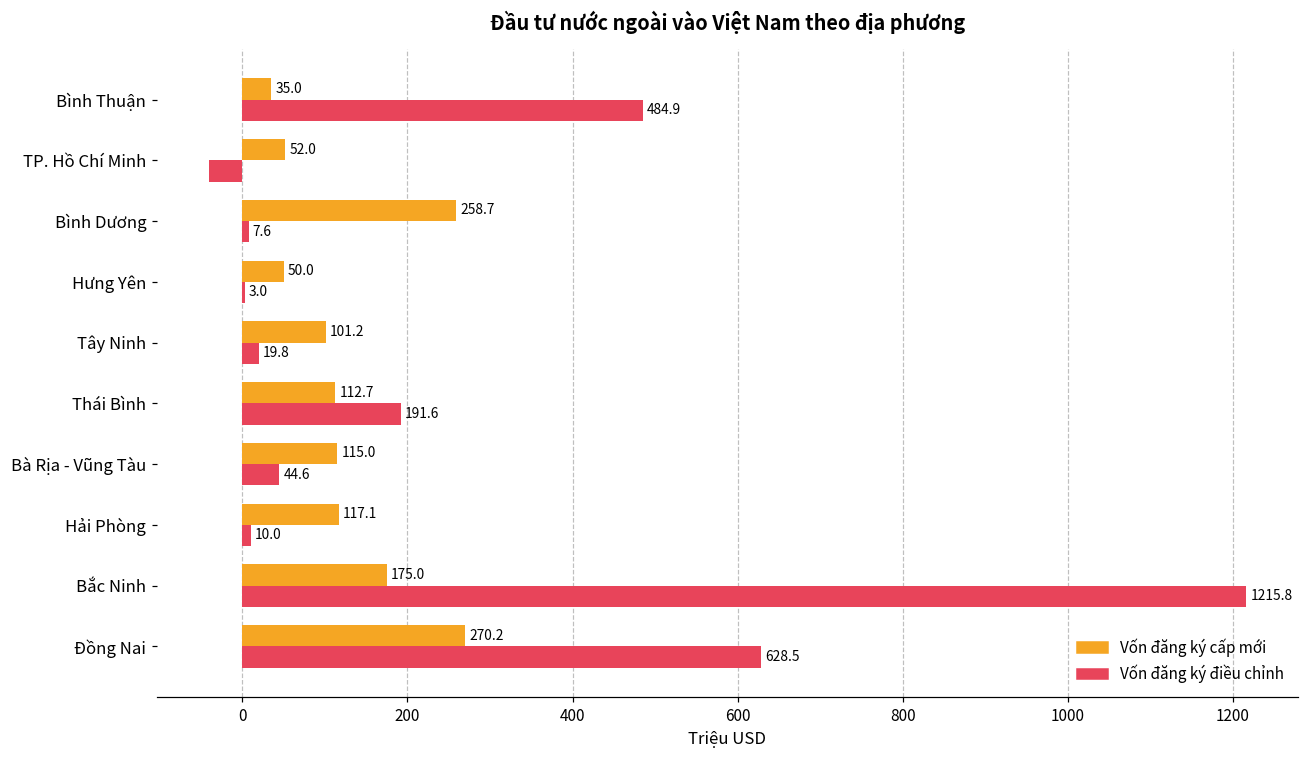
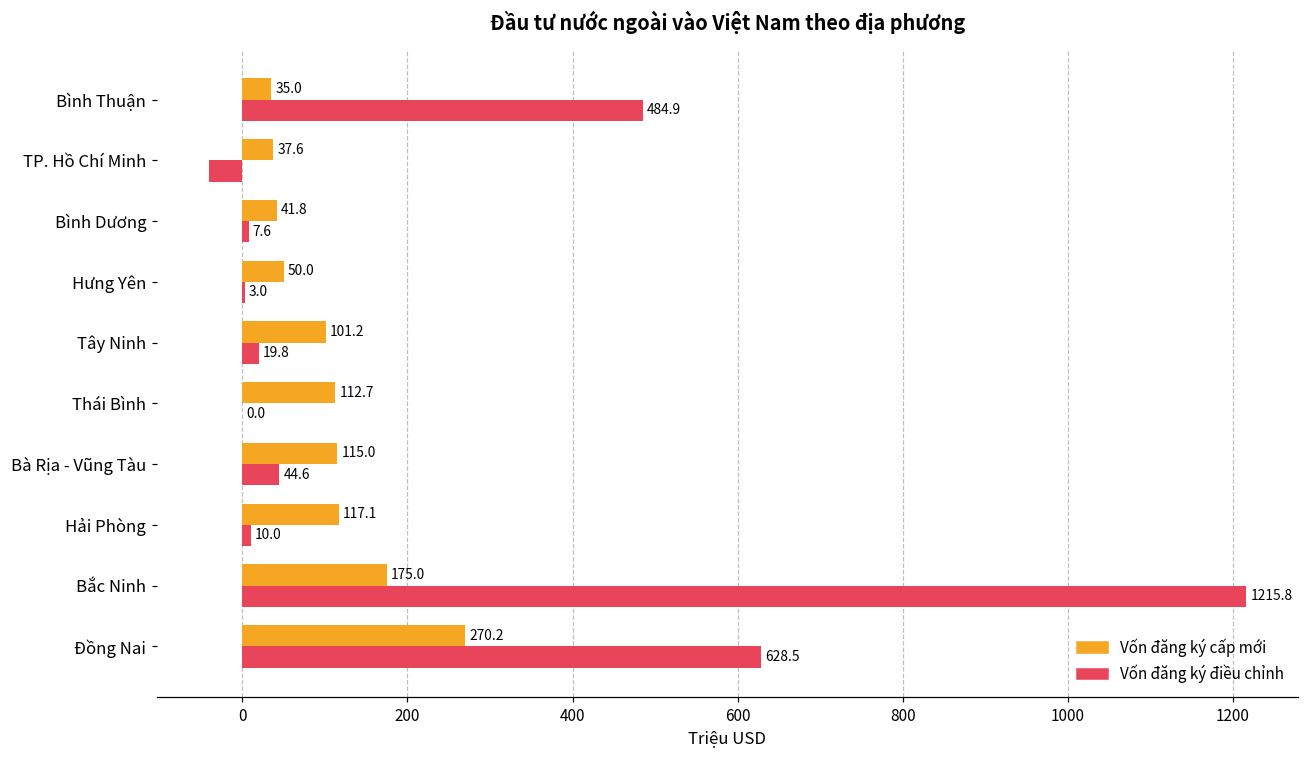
  {
    "Vốn đăng ký cấp mới": {
      "Bình Thuận": 35.0,
-     "TP. Hồ Chí Minh": 52.0,
-     "Bình Dương": 258.7,
+     "TP. Hồ Chí Minh": 37.6,
+     "Bình Dương": 41.8,
      "Hưng Yên": 50.0,
      "Tây Ninh": 101.2,
      "Thái Bình": 112.7,
      "Bà Rịa - Vũng Tàu": 115.0,
      "Hải Phòng": 117.1,
      "Bắc Ninh": 175.0,
      "Đồng Nai": 270.2
    },
    "Vốn đăng ký điều chỉnh": {
      "Bình Thuận": 484.9,
      "Bình Dương": 7.6,
      "Hưng Yên": 3.0,
      "Tây Ninh": 19.8,
-     "Thái Bình": 191.6,
+     "Thái Bình": 0.0,
      "Bà Rịa - Vũng Tàu": 44.6,
      "Hải Phòng": 10.0,
      "Bắc Ninh": 1215.8,
      "Đồng Nai": 628.5
    }
  }
